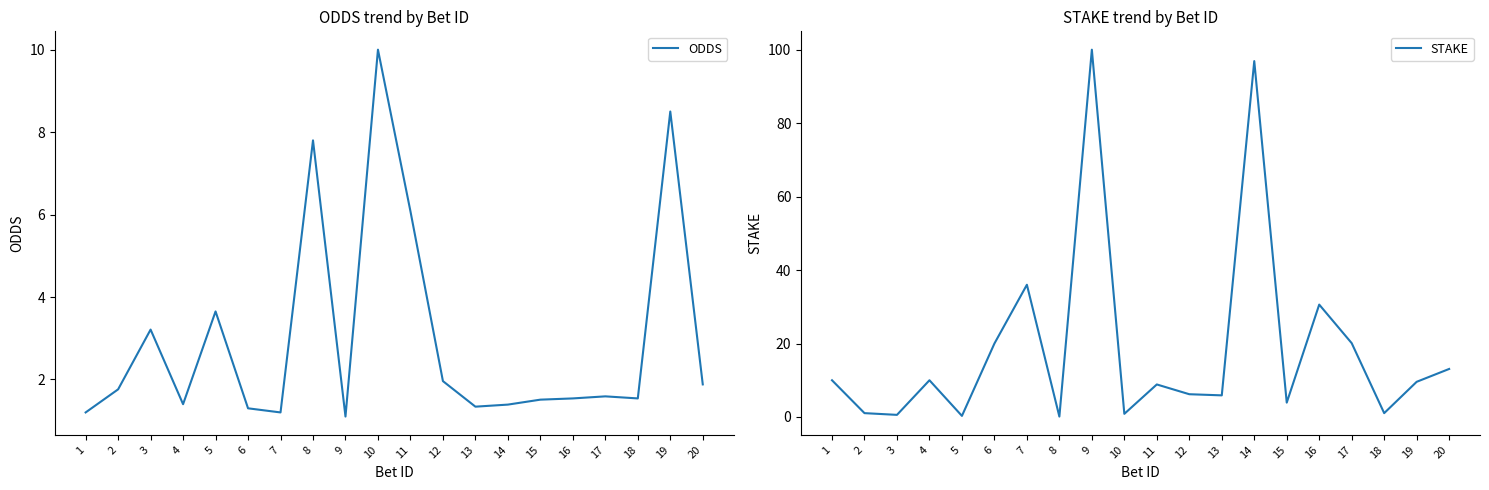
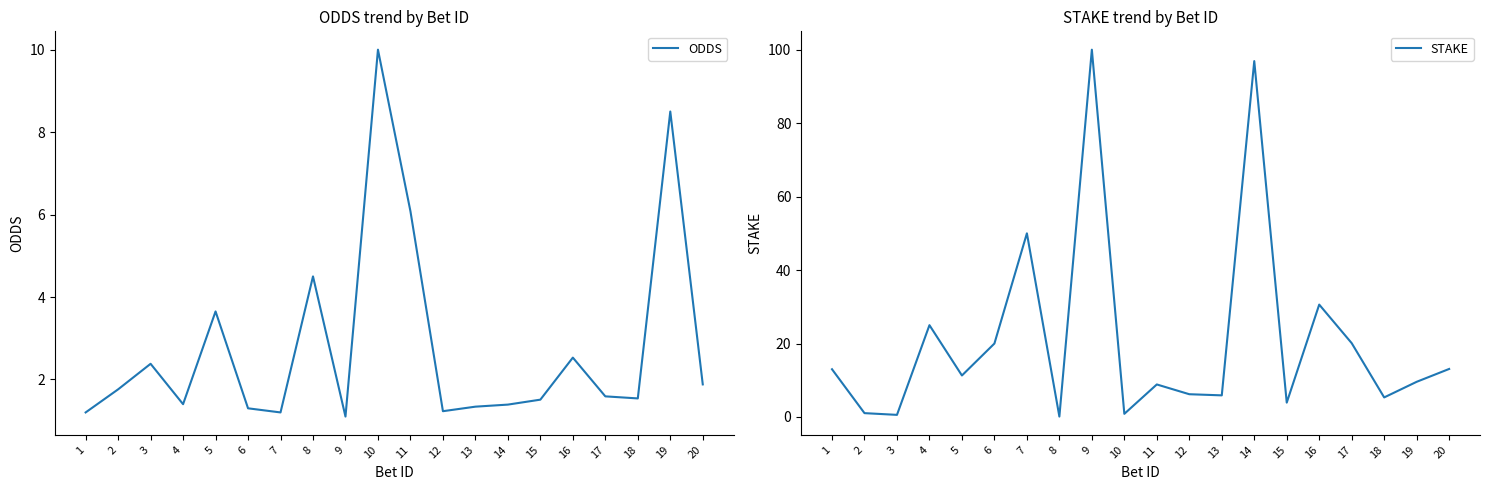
  {
    "ODDS trend by Bet ID": {
      "1": 1.2,
      "2": 1.8,
-     "3": 3.2,
+     "3": 2.4,
      "4": 1.4,
      "5": 3.7,
      "6": 1.3,
      "7": 1.2,
-     "8": 7.8,
+     "8": 4.5,
      "9": 1.1,
      "10": 10.0,
      "11": 6.1,
-     "12": 2.0,
+     "12": 1.2,
      "13": 1.3,
      "14": 1.4,
      "15": 1.5,
-     "16": 1.5,
+     "16": 2.5,
      "17": 1.6,
      "18": 1.5,
      "19": 8.5,
      "20": 1.9
    },
    "STAKE trend by Bet ID": {
-     "1": 10,
+     "1": 13,
      "2": 1,
      "3": 1,
-     "4": 10,
-     "5": 0,
+     "4": 25,
+     "5": 11,
      "6": 20,
-     "7": 36,
+     "7": 50,
      "8": 0,
      "9": 100,
      "10": 1,
      "11": 9,
      "12": 6,
      "13": 6,
      "14": 97,
      "15": 4,
      "16": 31,
      "17": 20,
-     "18": 1,
+     "18": 5,
      "19": 10,
      "20": 13
    }
  }
